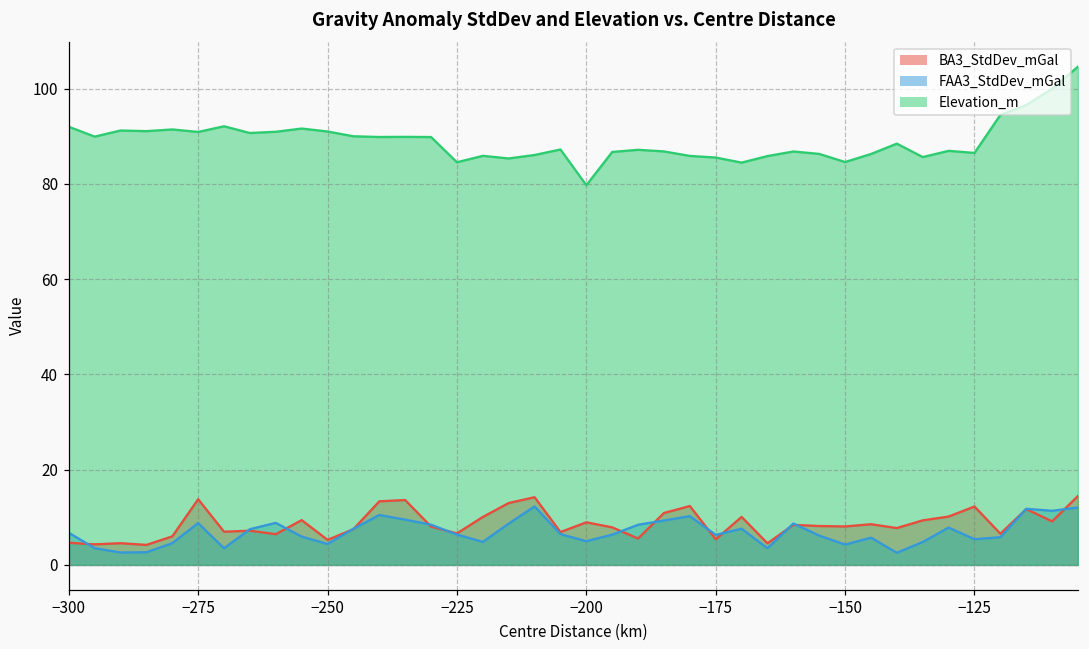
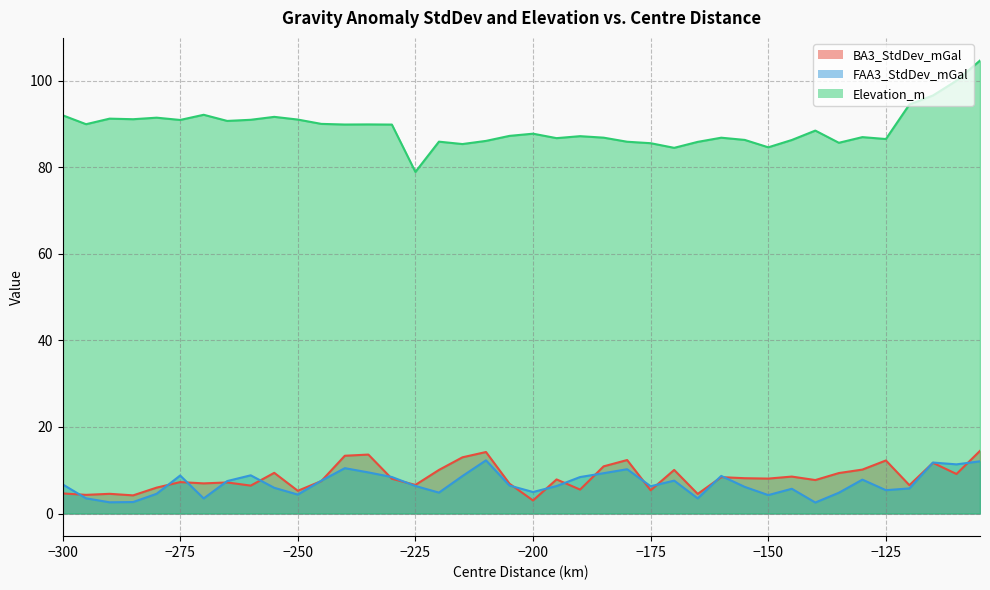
  {
    "BA3_StdDev_mGal": {
      "−300": 5,
-     "−275": 14,
+     "−275": 7,
      "−250": 5,
-     "−200": 9,
+     "−200": 3,
      "−175": 5,
      "−150": 8,
      "−125": 12
    },
    "FAA3_StdDev_mGal": {
      "−300": 7,
      "−275": 9,
      "−250": 4,
      "−200": 5,
      "−175": 6,
      "−150": 4,
      "−125": 5
    },
    "Elevation_m": {
      "−300": 92,
      "−275": 91,
      "−250": 91,
-     "−225": 85,
-     "−200": 80,
+     "−225": 79,
+     "−200": 88,
      "−175": 86,
      "−150": 85,
      "−125": 87
    }
  }
